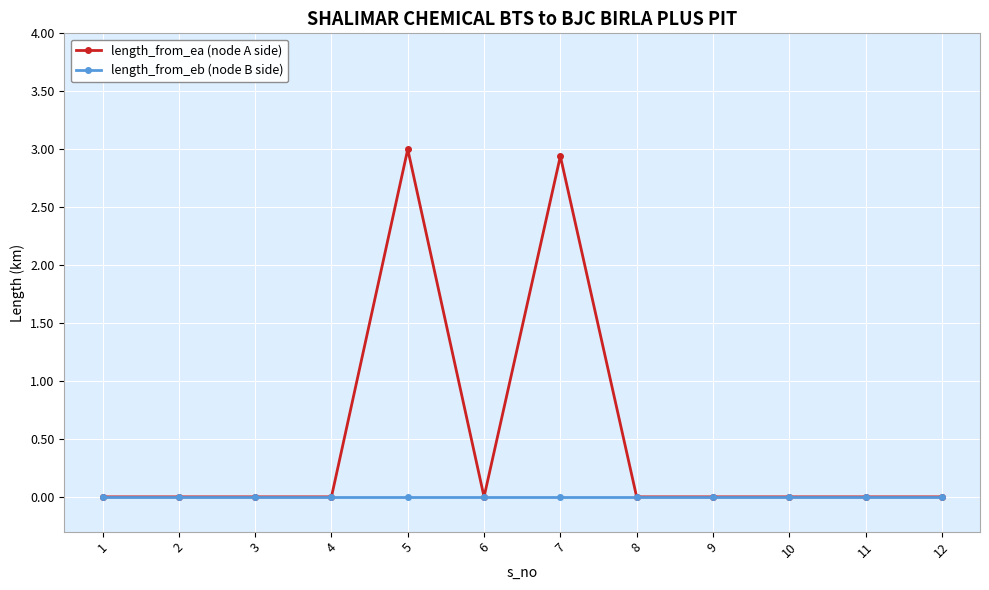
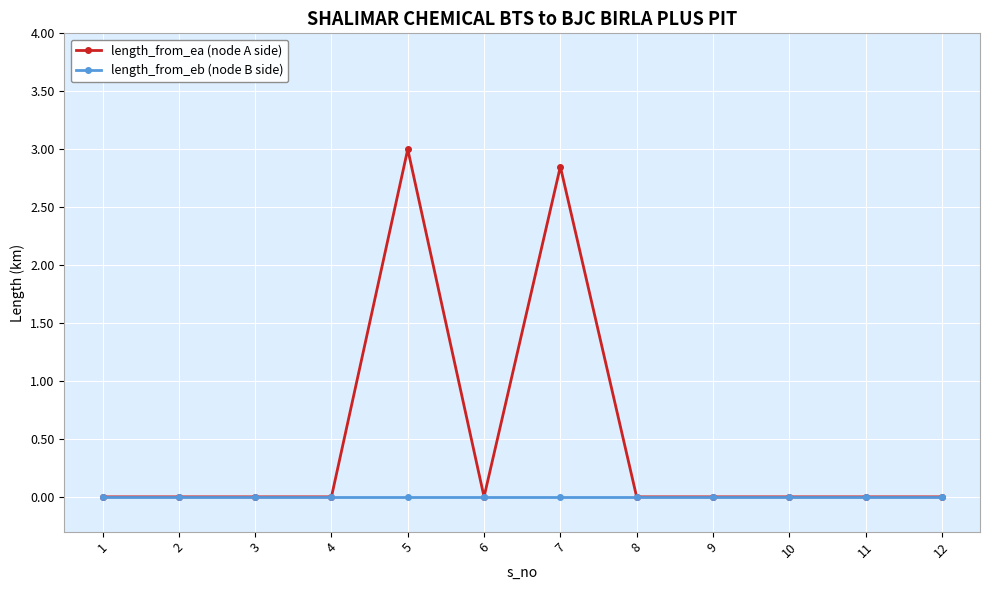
  {
    "length_from_ea (node A side)": {
      "5": 3.00,
-     "7": 2.94
+     "7": 2.85
    },
    "length_from_eb (node B side)": {
      "5": 0.00,
      "7": 0.00
    }
  }
